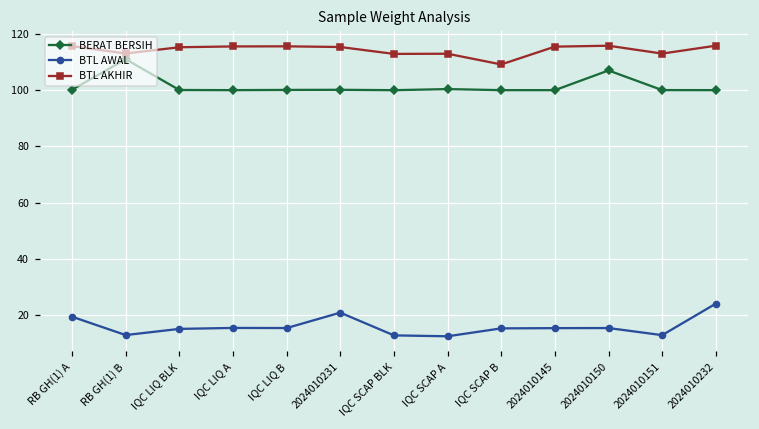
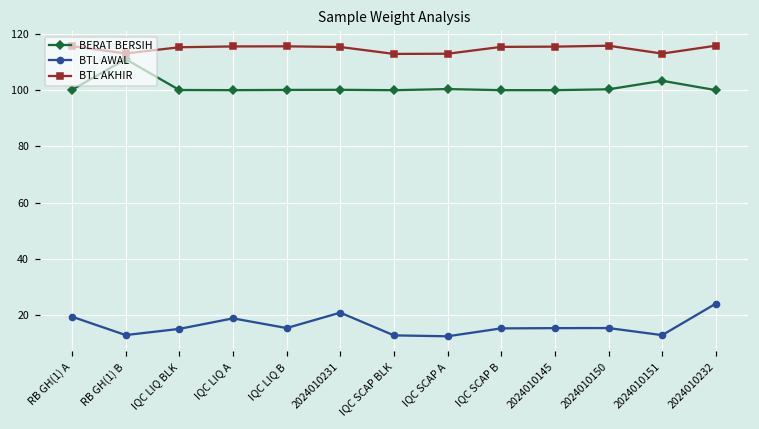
  {
    "BERAT BERSIH": {
      "RB GH(1) A": 100,
      "IQC LIQ BLK": 100,
      "IQC LIQ A": 100,
      "IQC LIQ B": 100,
      "2024010231": 100,
      "IQC SCAP BLK": 100,
      "IQC SCAP A": 100,
      "IQC SCAP B": 100,
      "2024010145": 100,
-     "2024010150": 107,
-     "2024010151": 100,
+     "2024010150": 100,
+     "2024010151": 103,
      "2024010232": 100
    },
    "BTL AWAL": {
      "RB GH(1) A": 20,
      "RB GH(1) B": 13,
      "IQC LIQ BLK": 15,
-     "IQC LIQ A": 16,
+     "IQC LIQ A": 19,
      "IQC LIQ B": 15,
      "2024010231": 21,
      "IQC SCAP BLK": 13,
      "IQC SCAP A": 13,
      "IQC SCAP B": 15,
      "2024010145": 15,
      "2024010150": 15,
      "2024010151": 13,
      "2024010232": 24
    },
    "BTL AKHIR": {
      "IQC LIQ BLK": 115,
      "IQC LIQ A": 116,
      "IQC LIQ B": 116,
      "2024010231": 115,
      "IQC SCAP BLK": 113,
      "IQC SCAP A": 113,
-     "IQC SCAP B": 109,
+     "IQC SCAP B": 115,
      "2024010145": 115,
      "2024010150": 116,
      "2024010151": 113,
      "2024010232": 116
    }
  }
